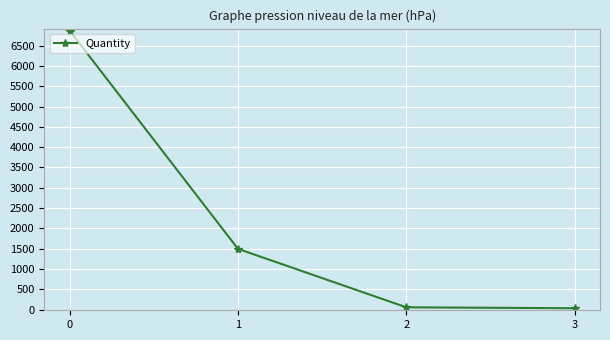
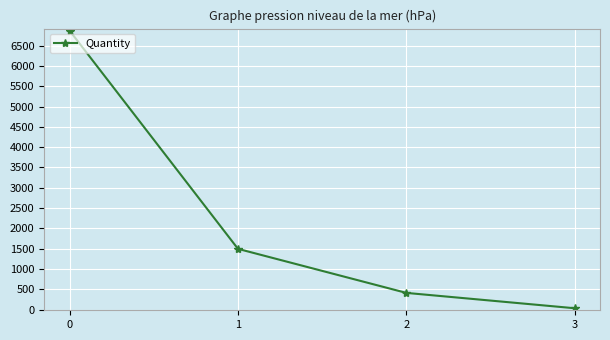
  {
    "0": 6900,
    "1": 1500,
-   "2": 100,
+   "2": 400,
    "3": 0
  }
